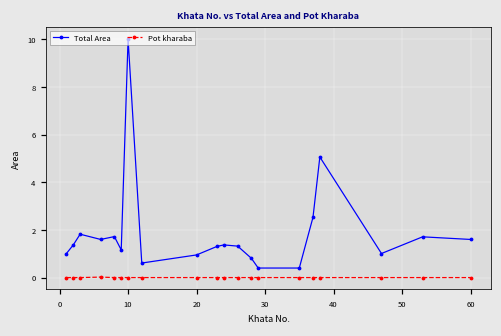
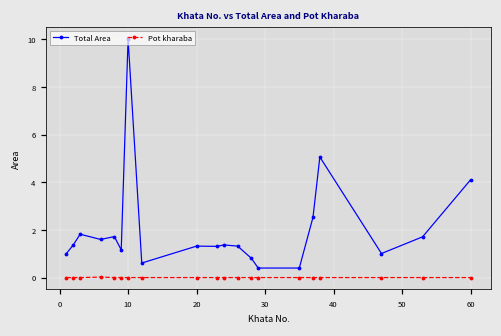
  {
    "Total Area": {
-     "20": 1.0,
-     "60": 1.6
+     "20": 1.3,
+     "60": 4.1
    },
    "Pot kharaba": {
      "10": 0.0,
      "20": 0.0,
      "60": 0.0
    }
  }
